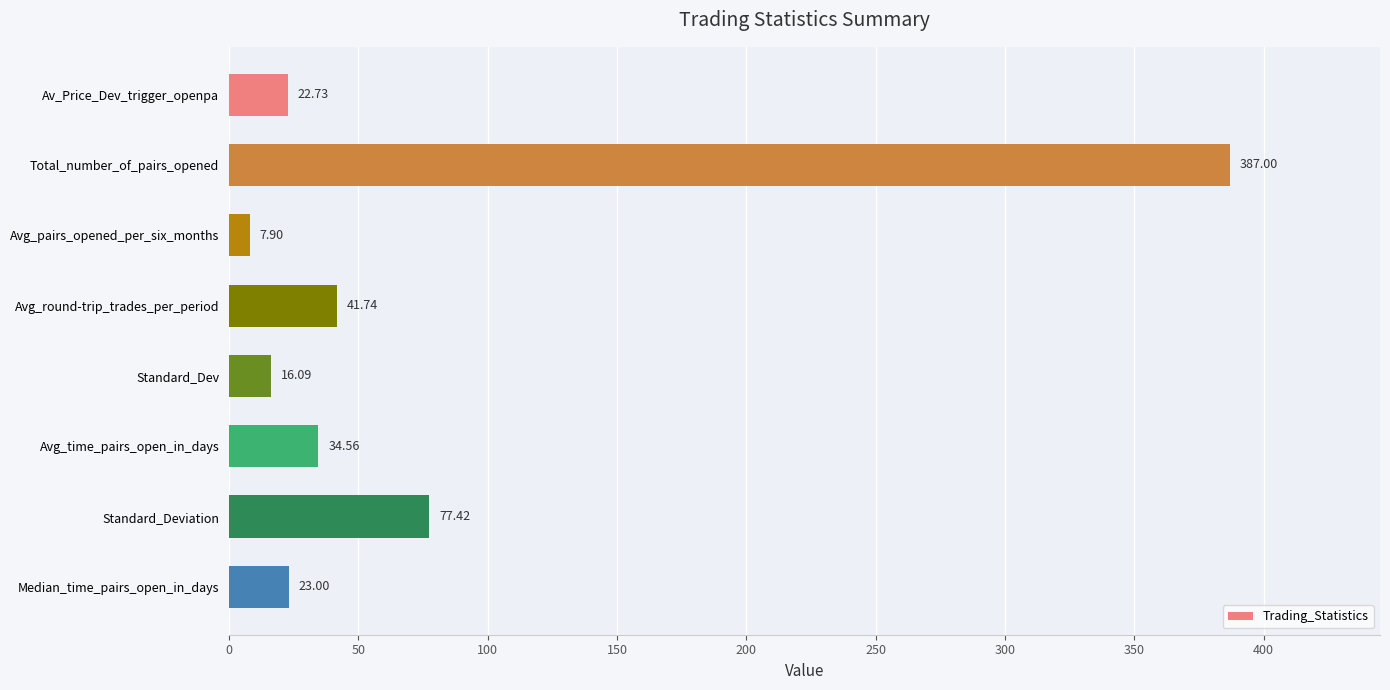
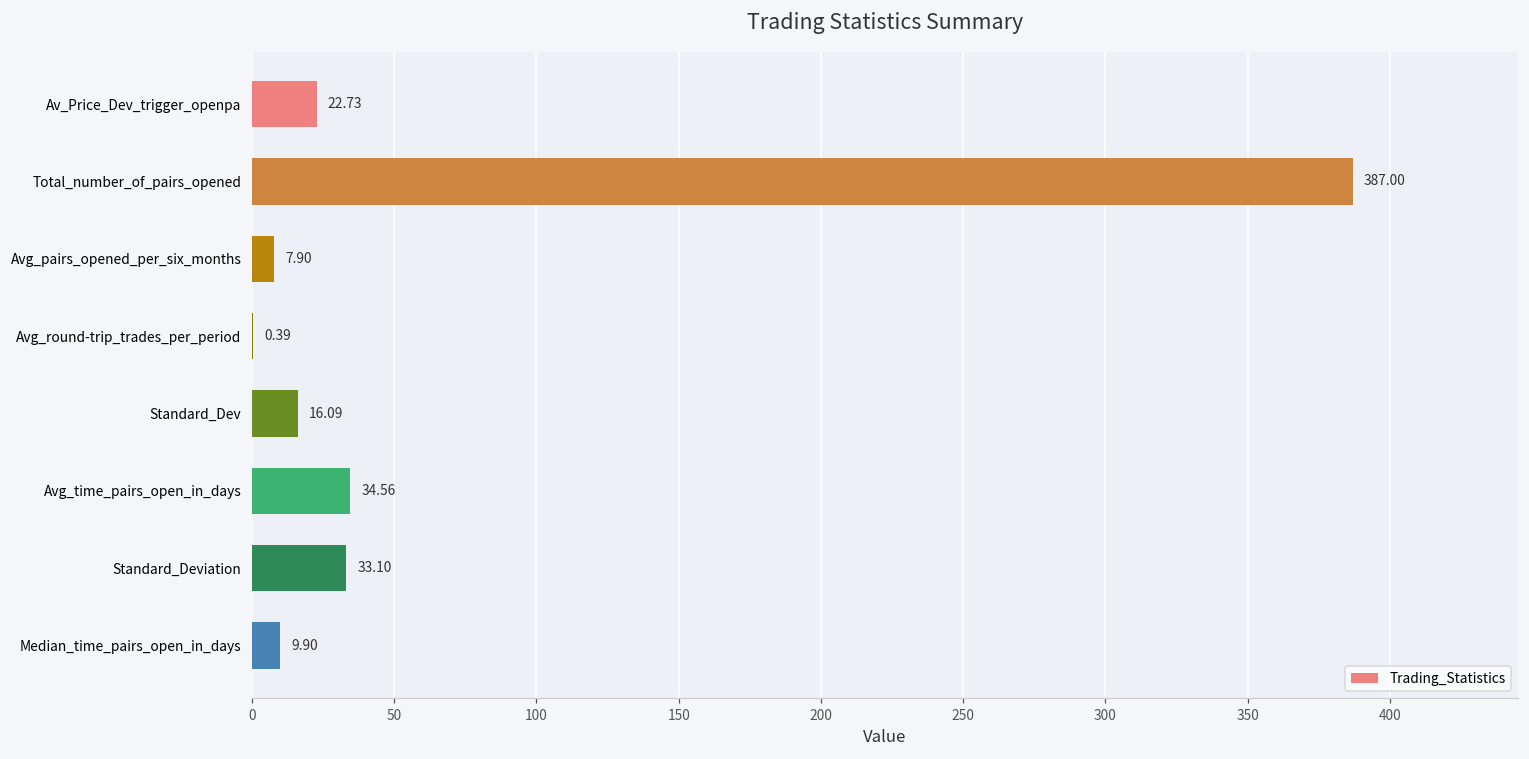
  {
    "Av_Price_Dev_trigger_openpa": 22.73,
    "Total_number_of_pairs_opened": 387.00,
    "Avg_pairs_opened_per_six_months": 7.90,
-   "Avg_round-trip_trades_per_period": 41.74,
+   "Avg_round-trip_trades_per_period": 0.39,
    "Standard_Dev": 16.09,
    "Avg_time_pairs_open_in_days": 34.56,
-   "Standard_Deviation": 77.42,
-   "Median_time_pairs_open_in_days": 23.00
+   "Standard_Deviation": 33.10,
+   "Median_time_pairs_open_in_days": 9.90
  }
